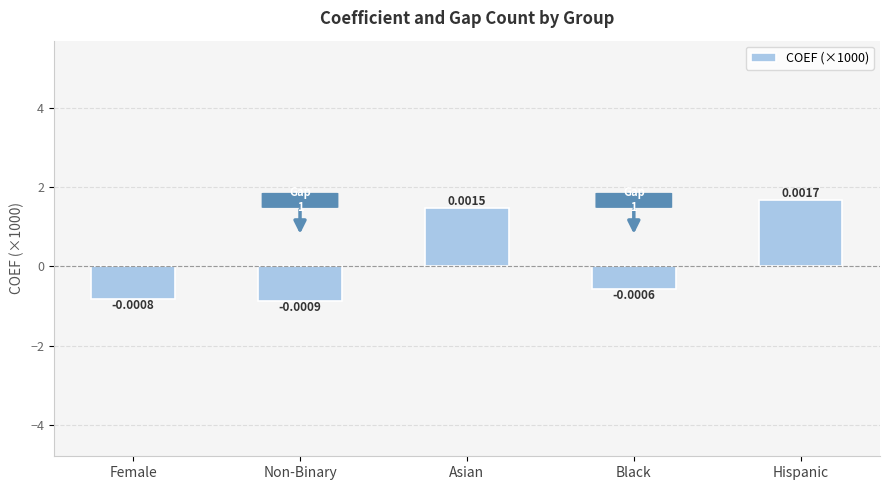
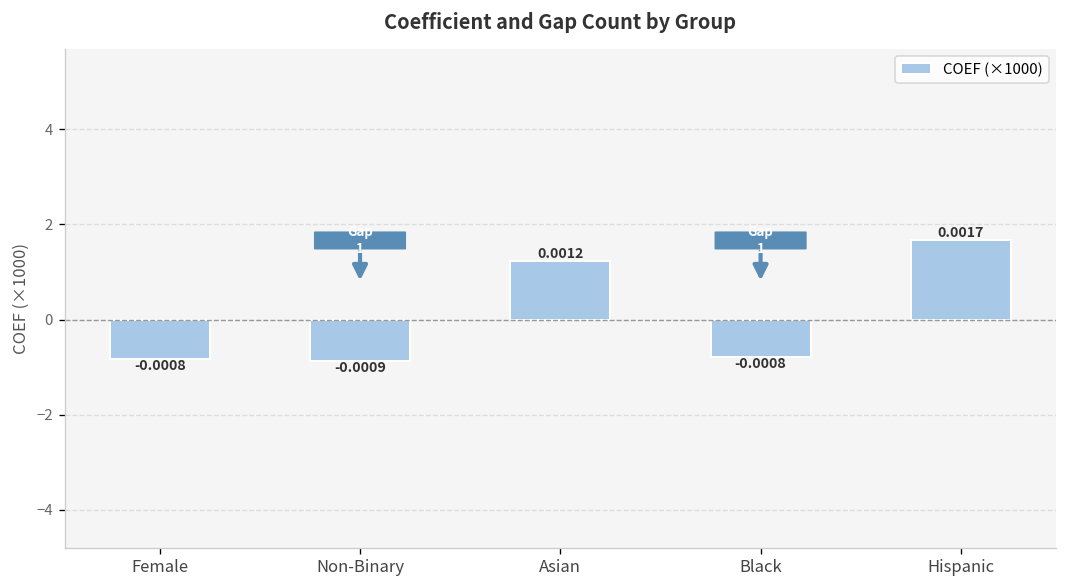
  {
-   "Asian": 0.0015,
-   "Black": -0.0006
+   "Asian": 0.0012,
+   "Black": -0.0008
  }
